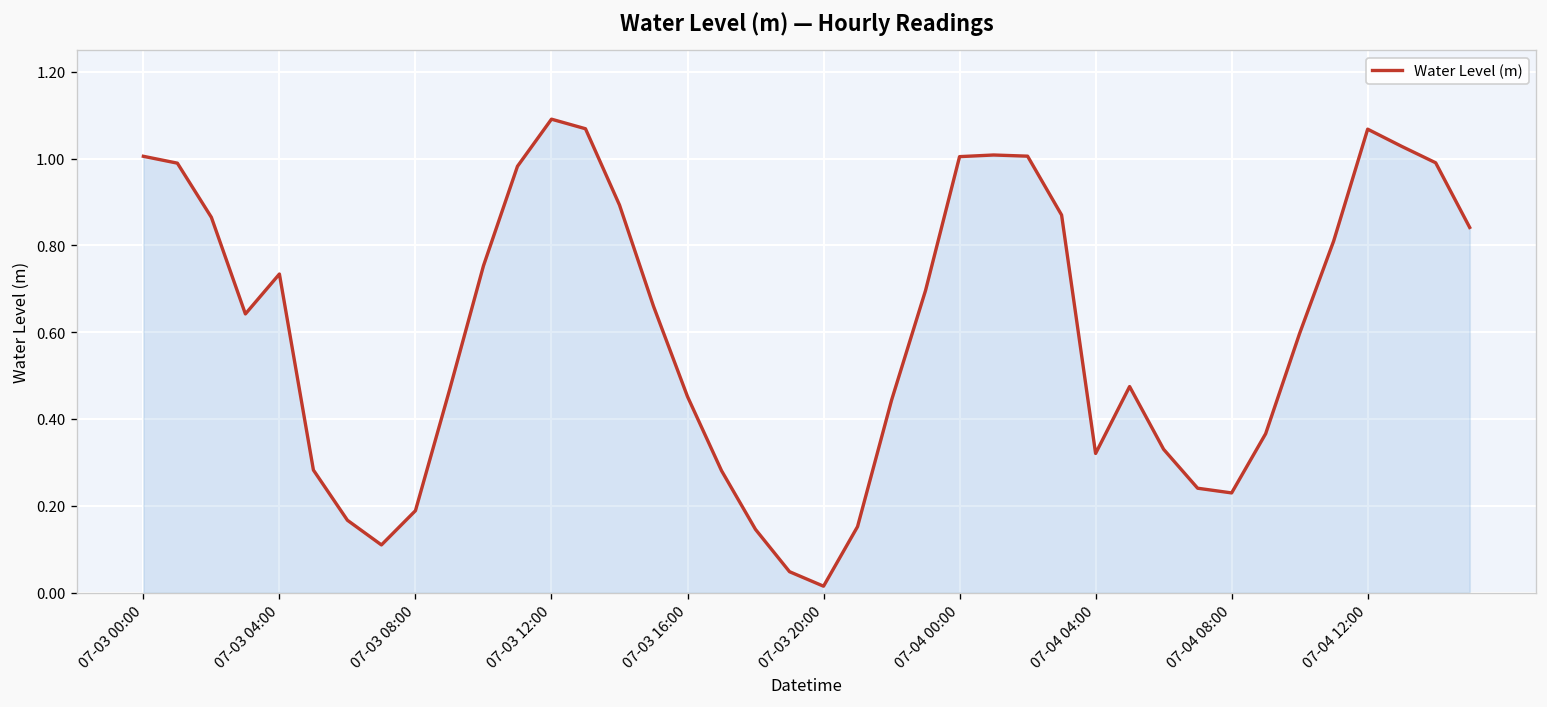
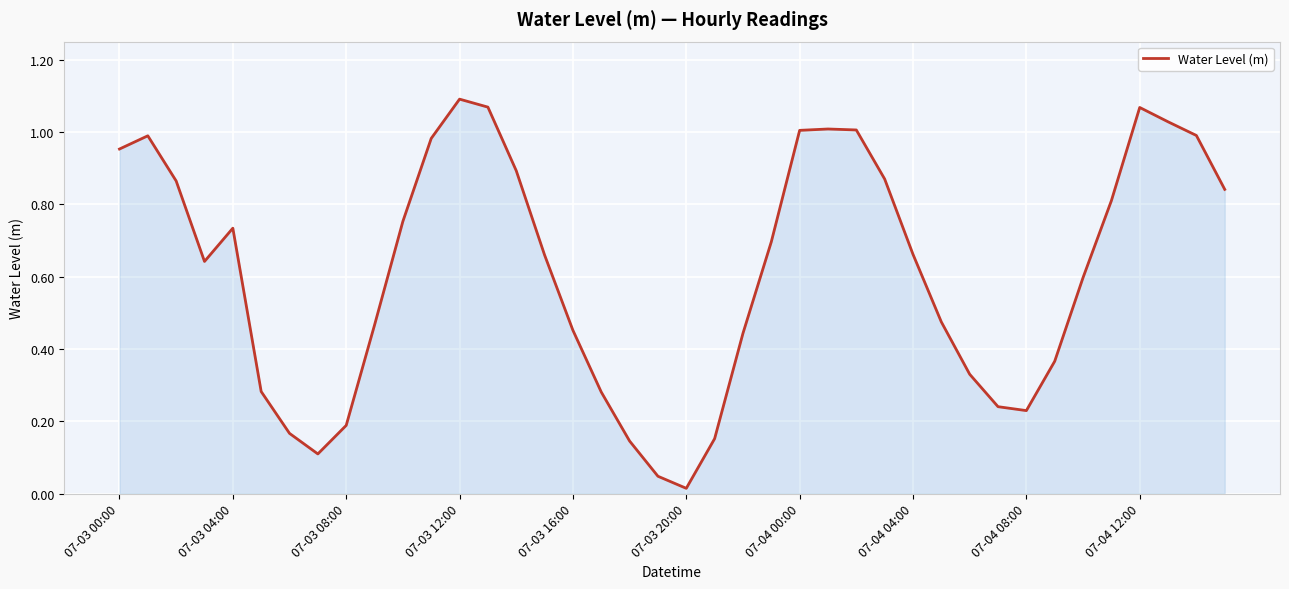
  {
-   "07-03 00:00": 1.01,
+   "07-03 00:00": 0.95,
    "07-03 04:00": 0.73,
    "07-03 08:00": 0.19,
    "07-03 12:00": 1.09,
    "07-03 16:00": 0.45,
    "07-03 20:00": 0.01,
    "07-04 00:00": 1.00,
-   "07-04 04:00": 0.32,
+   "07-04 04:00": 0.66,
    "07-04 08:00": 0.23,
    "07-04 12:00": 1.07
  }
